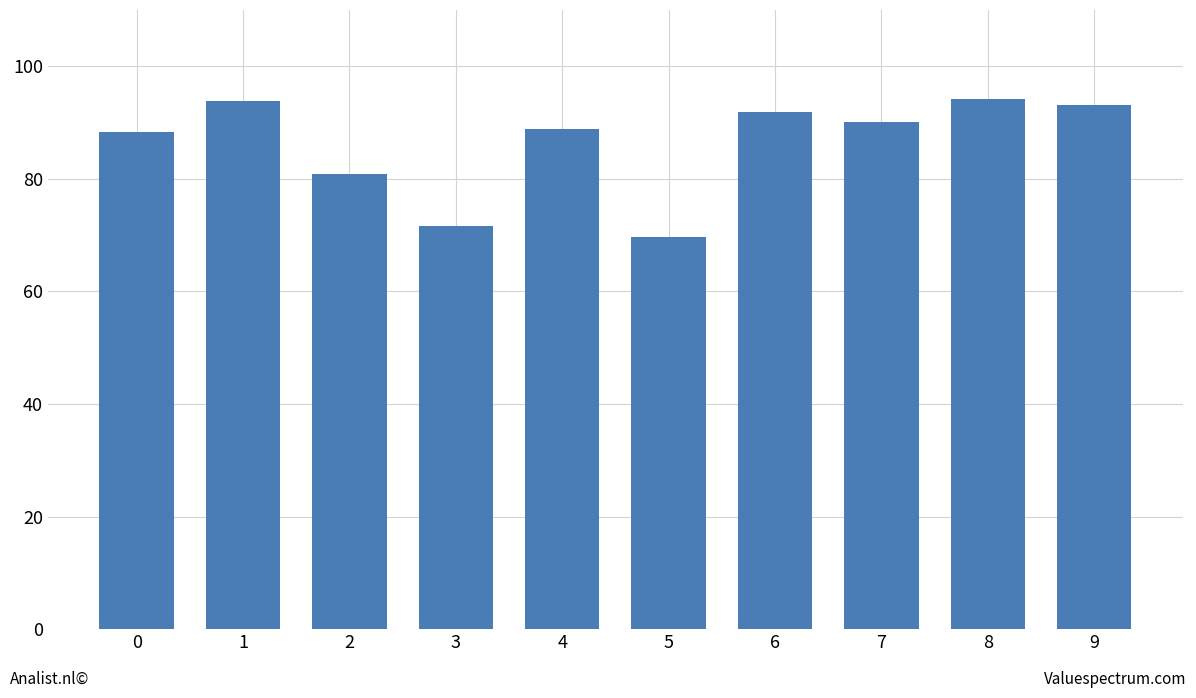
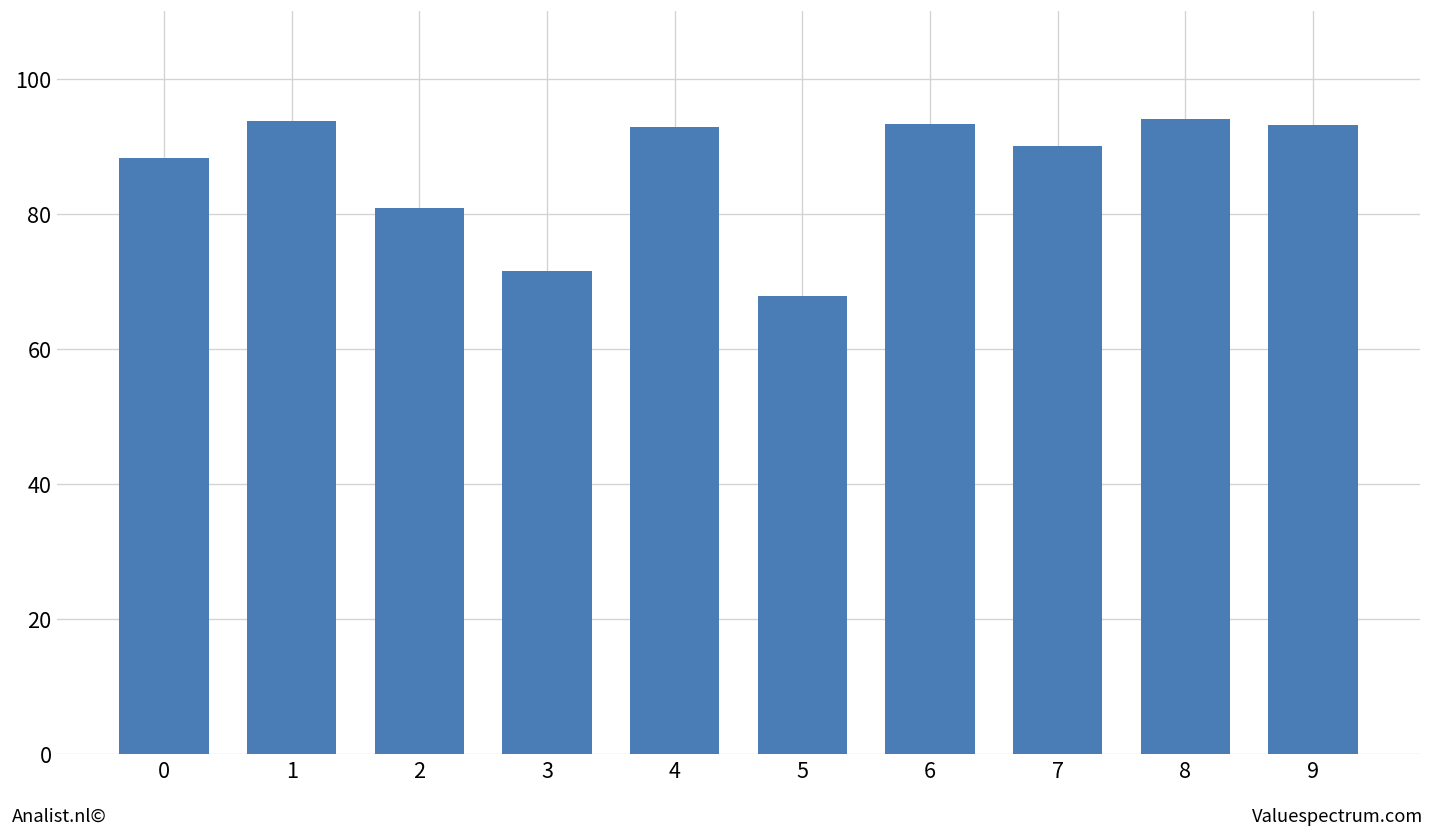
  {
    "0": 88,
    "1": 94,
    "2": 81,
    "3": 72,
-   "4": 89,
-   "5": 70,
-   "6": 92,
+   "4": 93,
+   "5": 68,
+   "6": 93,
    "7": 90,
    "8": 94,
    "9": 93
  }
